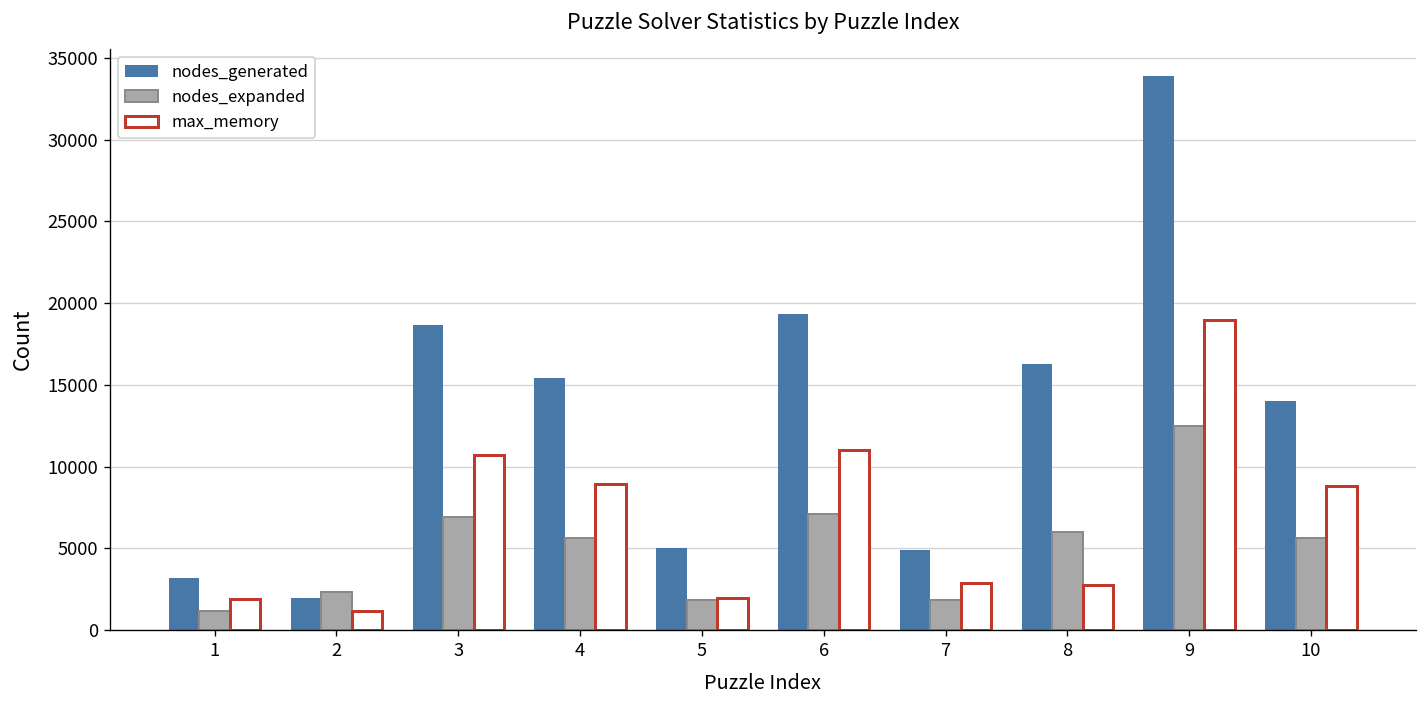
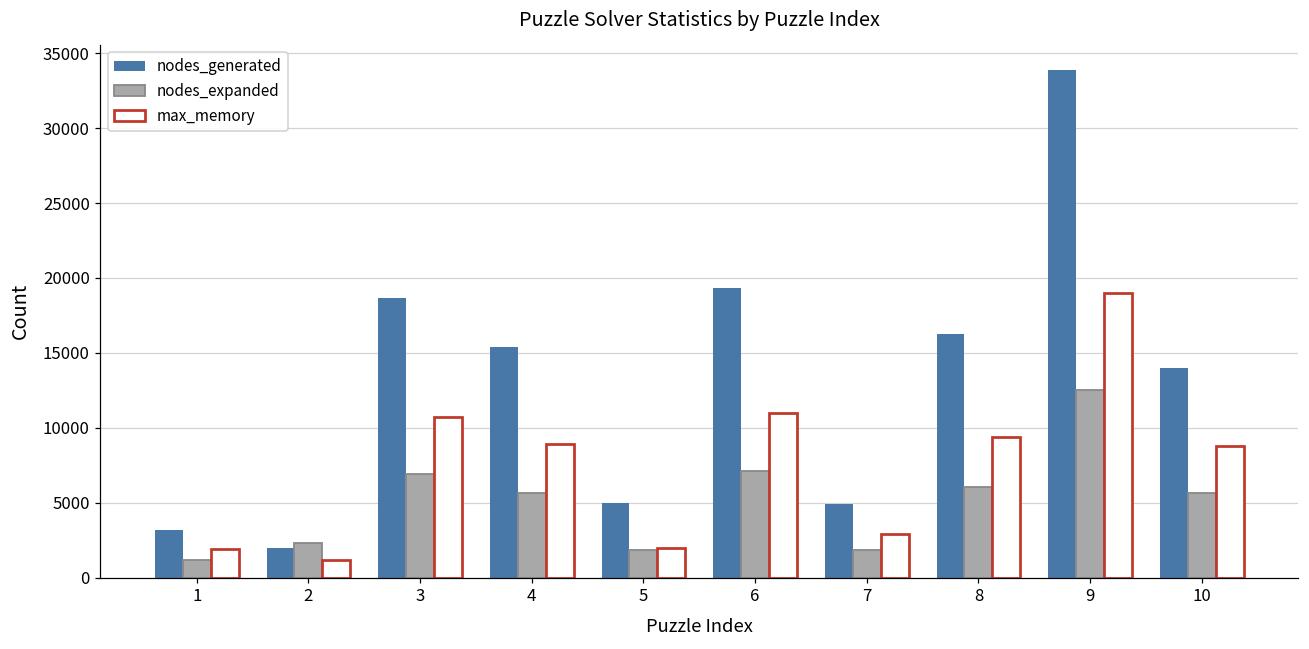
  {
    "nodes_generated": {
      "1": 3200,
      "2": 2000,
      "3": 18700,
      "4": 15400,
      "5": 5000,
      "6": 19300,
      "7": 4900,
      "8": 16300,
      "9": 33900,
      "10": 14000
    },
    "nodes_expanded": {
      "1": 1200,
      "2": 2300,
      "3": 6900,
      "4": 5700,
      "5": 1800,
      "6": 7100,
      "7": 1800,
      "8": 6000,
      "9": 12500,
      "10": 5600
    },
    "max_memory": {
      "1": 1900,
      "2": 1200,
      "3": 10700,
      "4": 8900,
      "5": 2000,
      "6": 11000,
      "7": 2900,
-     "8": 2700,
+     "8": 9400,
      "9": 19000,
      "10": 8800
    }
  }
